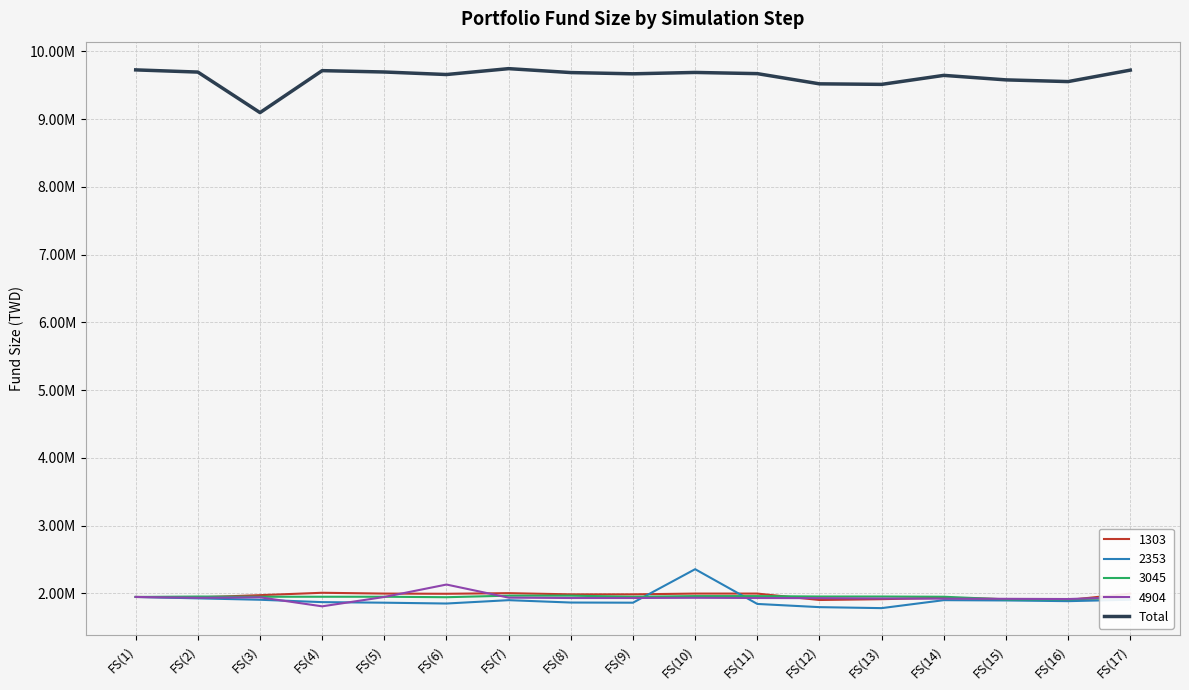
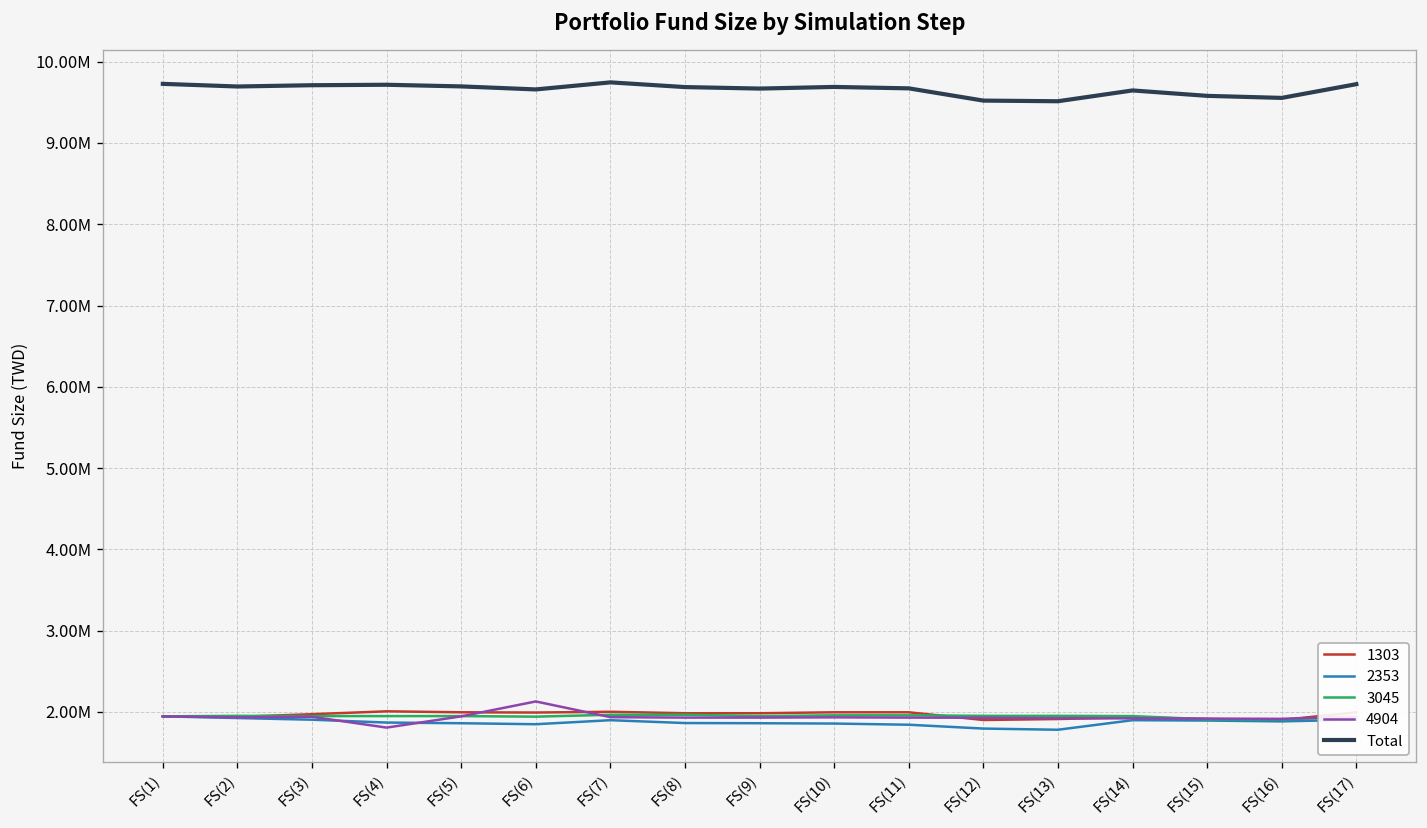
  {
    "1303": {
      "FS(4)": 2000000,
      "FS(5)": 2000000,
      "FS(6)": 2000000
    },
    "2353": {
      "FS(4)": 1900000,
      "FS(5)": 1900000,
      "FS(6)": 1800000,
      "FS(7)": 1900000,
      "FS(8)": 1900000,
      "FS(9)": 1900000,
-     "FS(10)": 2400000,
+     "FS(10)": 1900000,
      "FS(11)": 1800000,
      "FS(12)": 1800000,
      "FS(13)": 1800000
    },
    "3045": {
      "FS(4)": 1900000,
      "FS(6)": 1900000
    },
    "4904": {
      "FS(4)": 1800000,
      "FS(6)": 2100000
    },
    "Total": {
      "FS(1)": 9700000,
      "FS(2)": 9700000,
-     "FS(3)": 9100000,
+     "FS(3)": 9700000,
      "FS(4)": 9700000,
      "FS(5)": 9700000,
      "FS(6)": 9700000,
      "FS(7)": 9700000,
      "FS(8)": 9700000,
      "FS(9)": 9700000,
      "FS(10)": 9700000,
      "FS(11)": 9700000,
      "FS(12)": 9500000,
      "FS(13)": 9500000,
      "FS(14)": 9600000,
      "FS(15)": 9600000,
      "FS(16)": 9600000,
      "FS(17)": 9700000
    }
  }
